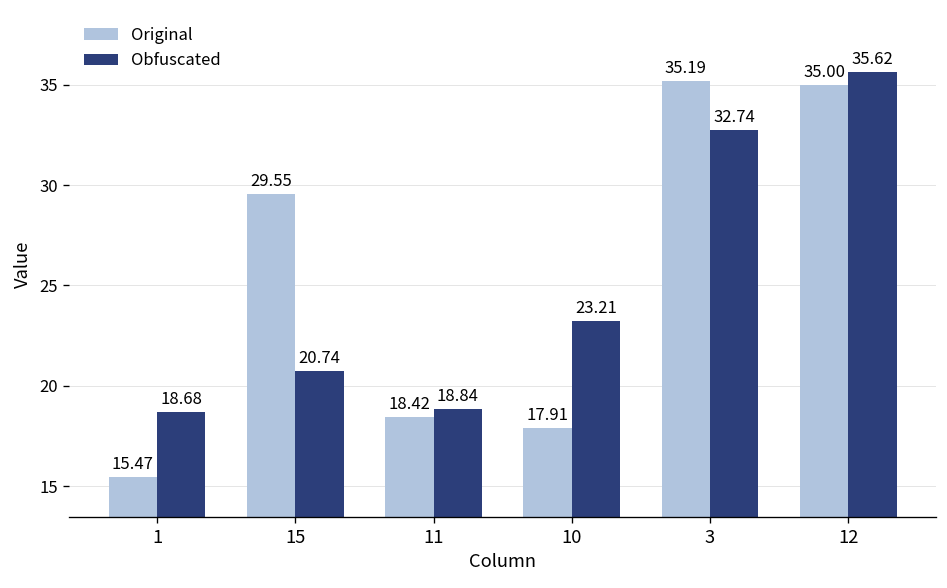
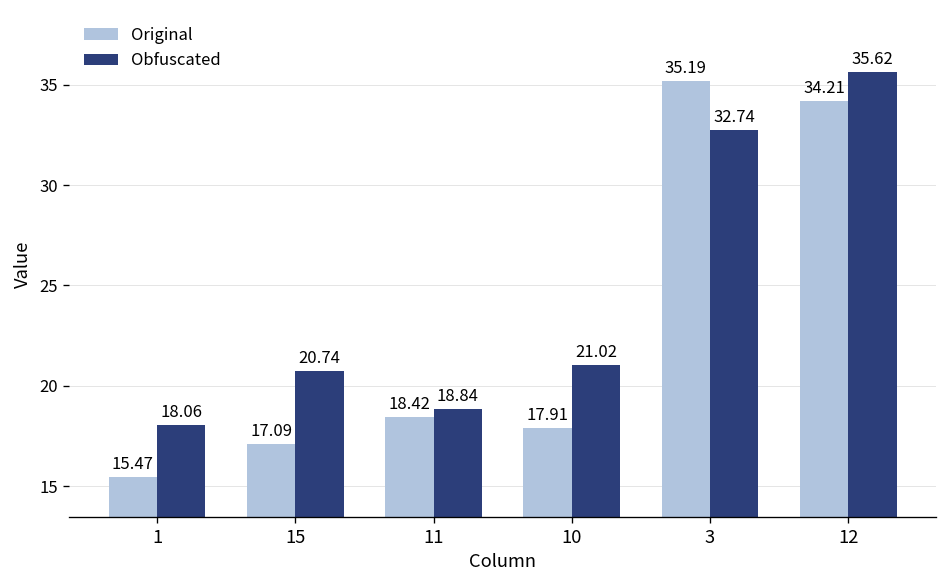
  {
    "Original": {
      "1": 15.47,
-     "15": 29.55,
+     "15": 17.09,
      "11": 18.42,
      "10": 17.91,
      "3": 35.19,
-     "12": 35.00
+     "12": 34.21
    },
    "Obfuscated": {
-     "1": 18.68,
+     "1": 18.06,
      "15": 20.74,
      "11": 18.84,
-     "10": 23.21,
+     "10": 21.02,
      "3": 32.74,
      "12": 35.62
    }
  }
